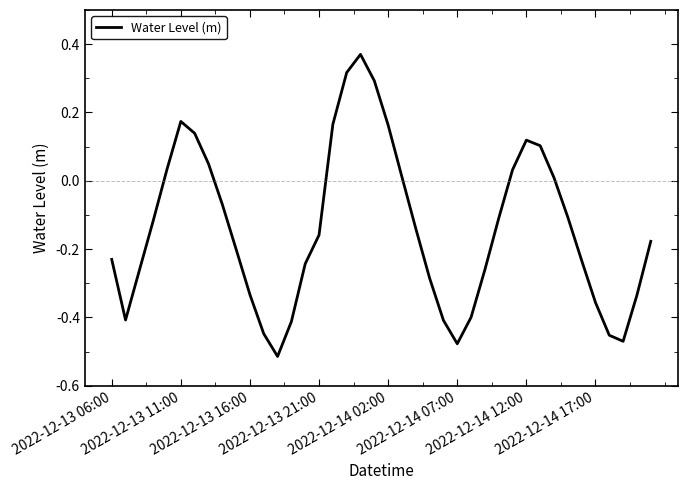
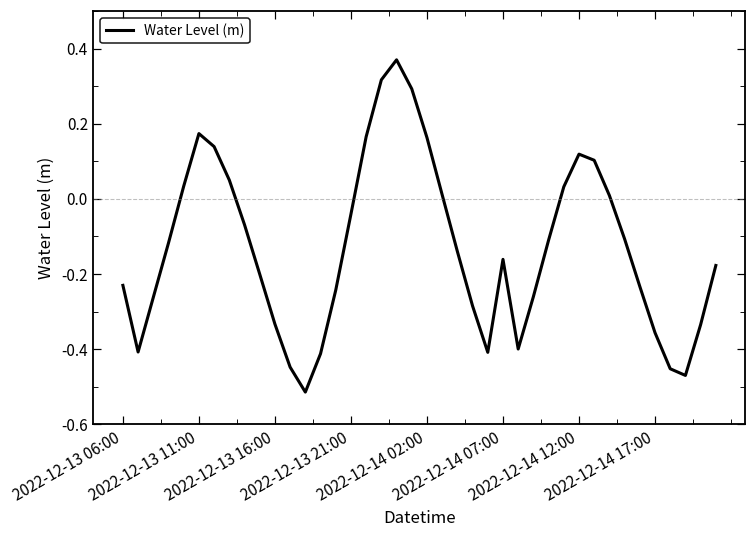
  {
    "2022-12-13 06:00": -0.23,
    "2022-12-13 11:00": 0.17,
    "2022-12-13 16:00": -0.33,
-   "2022-12-13 21:00": -0.16,
+   "2022-12-13 21:00": -0.04,
    "2022-12-14 02:00": 0.16,
-   "2022-12-14 07:00": -0.48,
+   "2022-12-14 07:00": -0.16,
    "2022-12-14 12:00": 0.12,
    "2022-12-14 17:00": -0.36
  }
